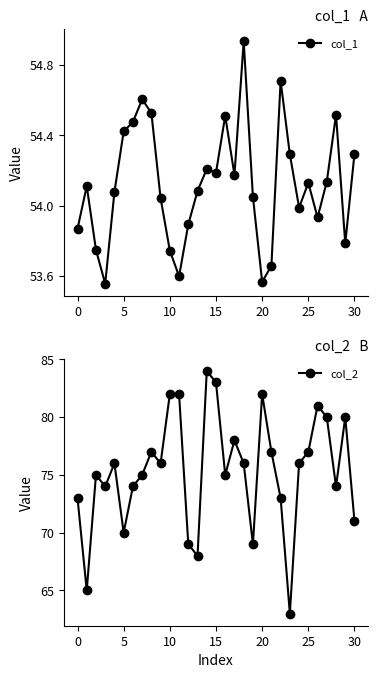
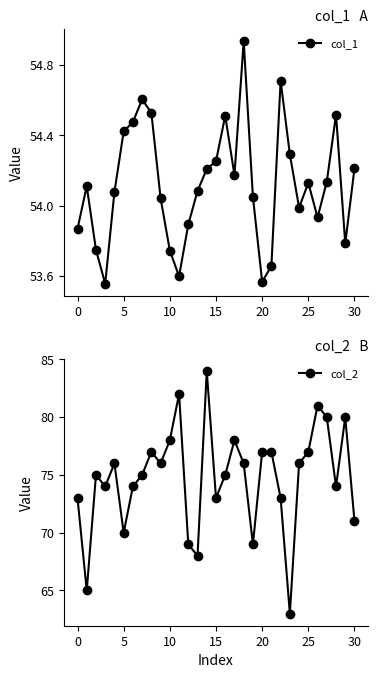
  {
    "col_1 A": {
      "0": 53.87,
      "5": 54.42,
      "10": 53.74,
-     "15": 54.19,
+     "15": 54.25,
      "20": 53.57,
      "25": 54.13,
-     "30": 54.29
+     "30": 54.21
    },
    "col_2 B": {
      "0": 73,
      "5": 70,
-     "10": 82,
-     "15": 83,
-     "20": 82,
+     "10": 78,
+     "15": 73,
+     "20": 77,
      "25": 77,
      "30": 71
    }
  }
